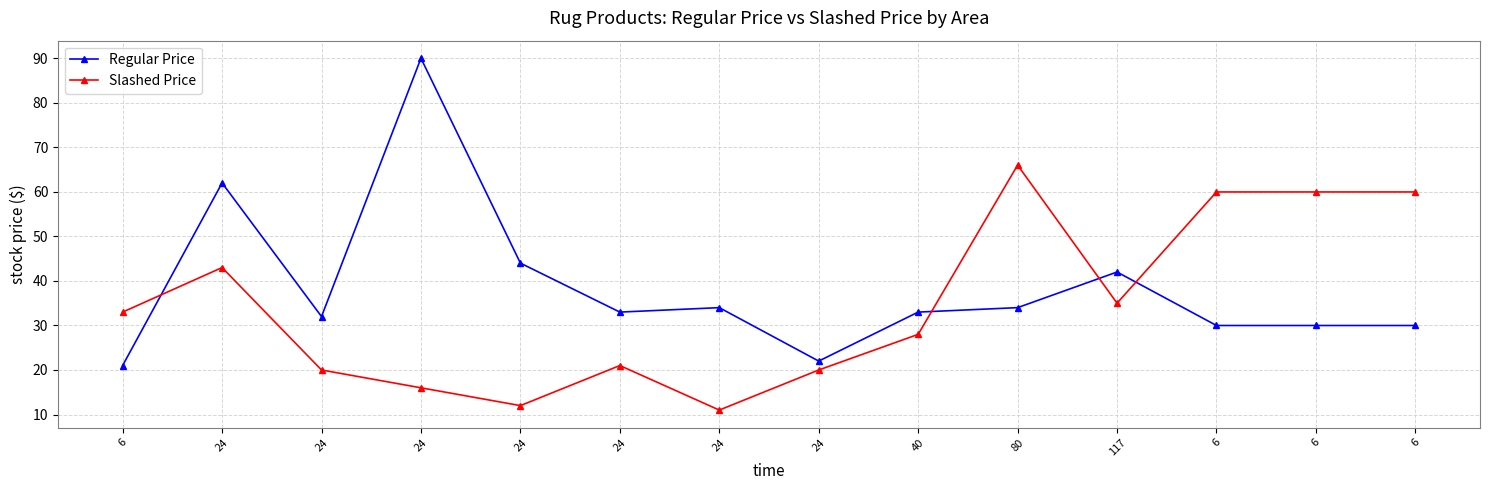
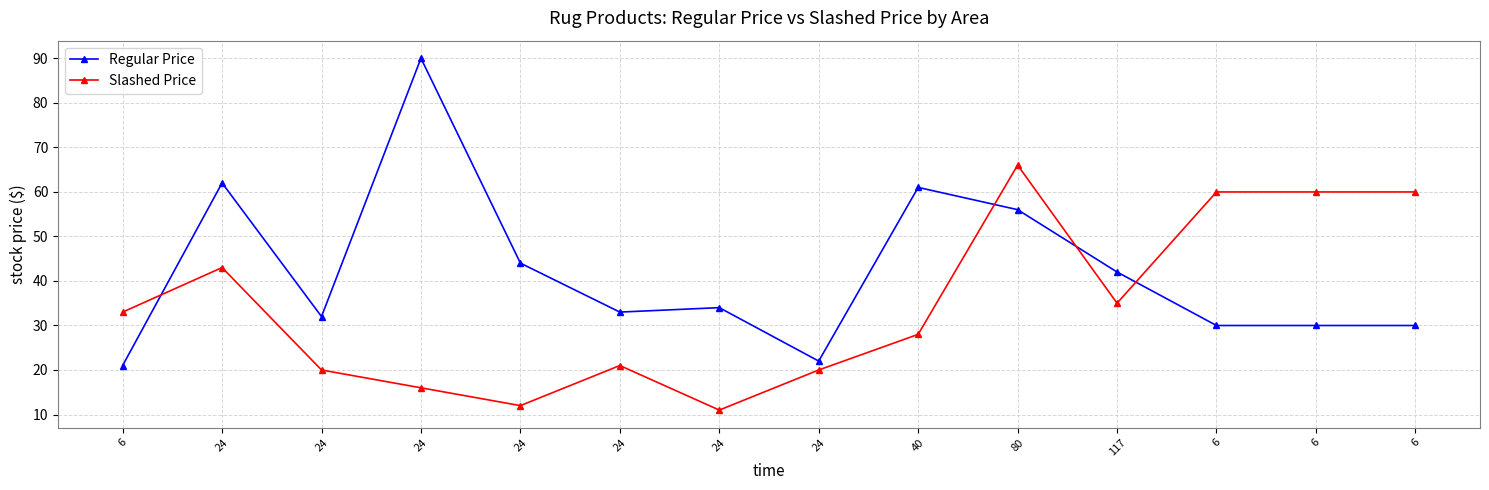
  {
    "Regular Price": {
-     "40": 33,
-     "80": 34,
+     "40": 61,
+     "80": 56,
      "117": 42
    },
    "Slashed Price": {
      "40": 28,
      "80": 66,
      "117": 35
    }
  }
